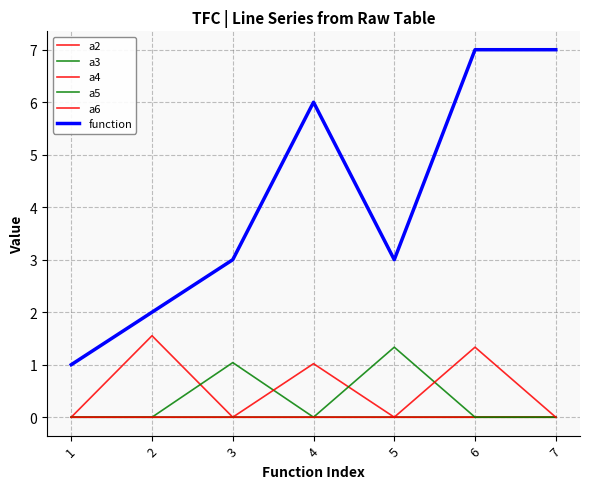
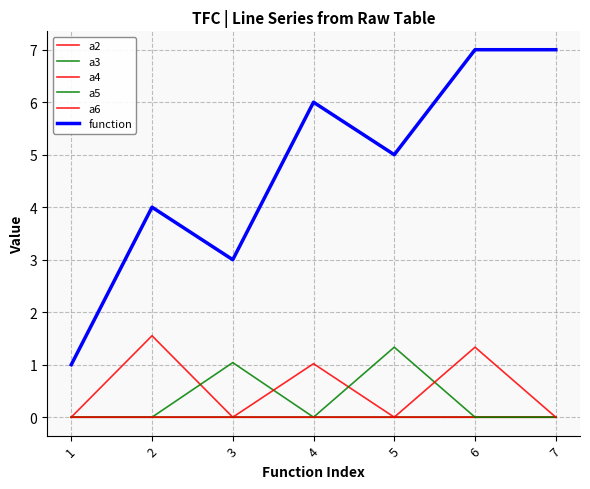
  {
    "function": {
      "1": 1,
-     "2": 2,
+     "2": 4,
      "3": 3,
      "4": 6,
-     "5": 3,
+     "5": 5,
      "6": 7,
      "7": 7
    }
  }
